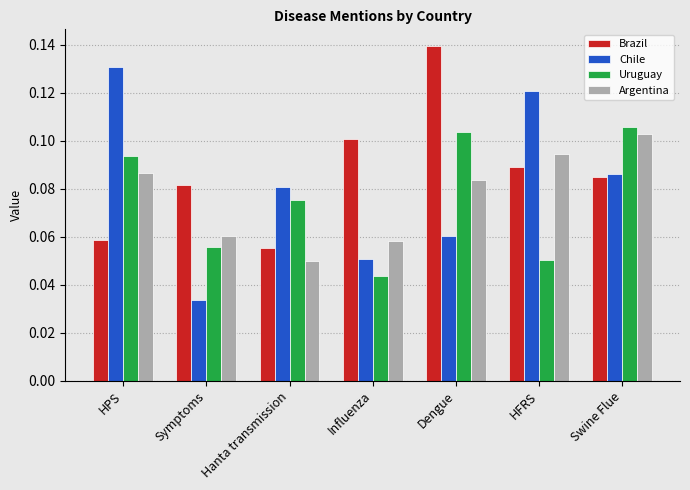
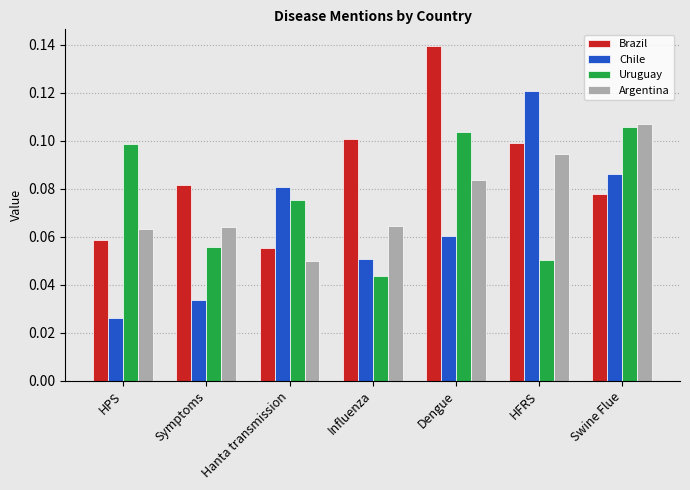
  {
    "Brazil": {
      "HPS": 0.059,
      "Symptoms": 0.082,
      "Hanta transmission": 0.055,
      "Influenza": 0.101,
      "Dengue": 0.139,
-     "HFRS": 0.089,
-     "Swine Flue": 0.085
+     "HFRS": 0.099,
+     "Swine Flue": 0.078
    },
    "Chile": {
-     "HPS": 0.131,
+     "HPS": 0.026,
      "Symptoms": 0.033,
      "Hanta transmission": 0.080,
      "Influenza": 0.051,
      "Dengue": 0.060,
      "HFRS": 0.121,
      "Swine Flue": 0.086
    },
    "Uruguay": {
-     "HPS": 0.094,
+     "HPS": 0.099,
      "Symptoms": 0.056,
      "Hanta transmission": 0.075,
      "Influenza": 0.043,
      "Dengue": 0.104,
      "HFRS": 0.050,
      "Swine Flue": 0.106
    },
    "Argentina": {
-     "HPS": 0.086,
-     "Symptoms": 0.060,
+     "HPS": 0.063,
+     "Symptoms": 0.064,
      "Hanta transmission": 0.050,
-     "Influenza": 0.058,
+     "Influenza": 0.065,
      "Dengue": 0.084,
      "HFRS": 0.095,
-     "Swine Flue": 0.103
+     "Swine Flue": 0.107
    }
  }
